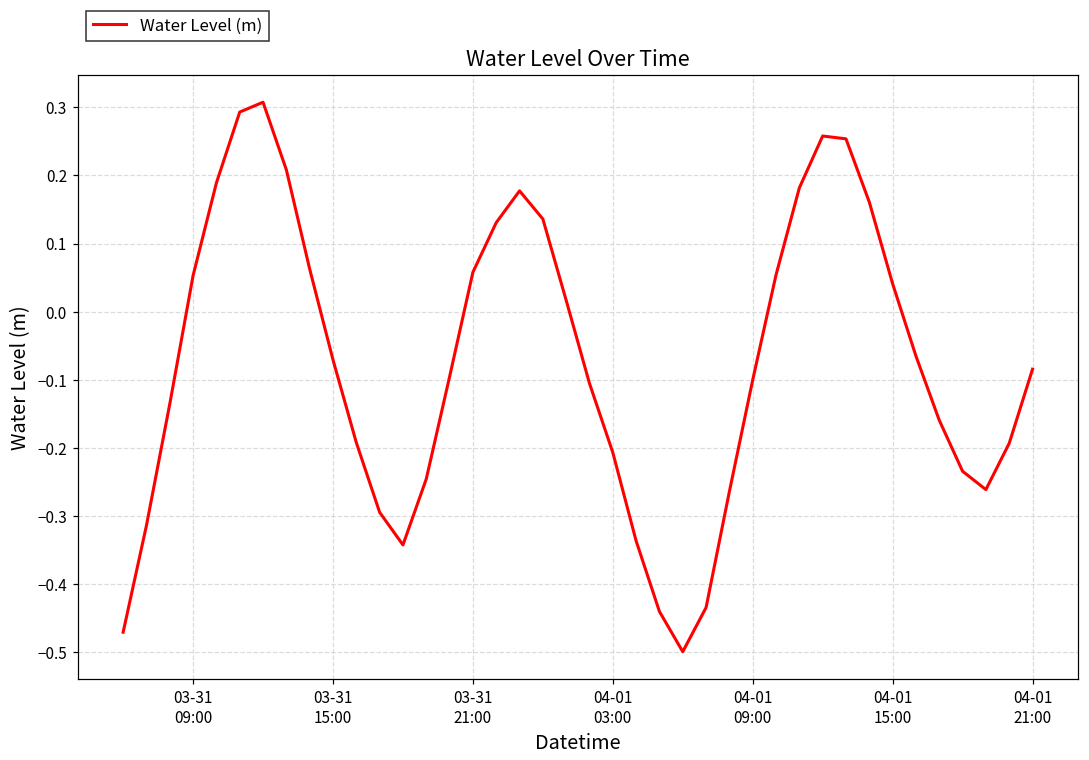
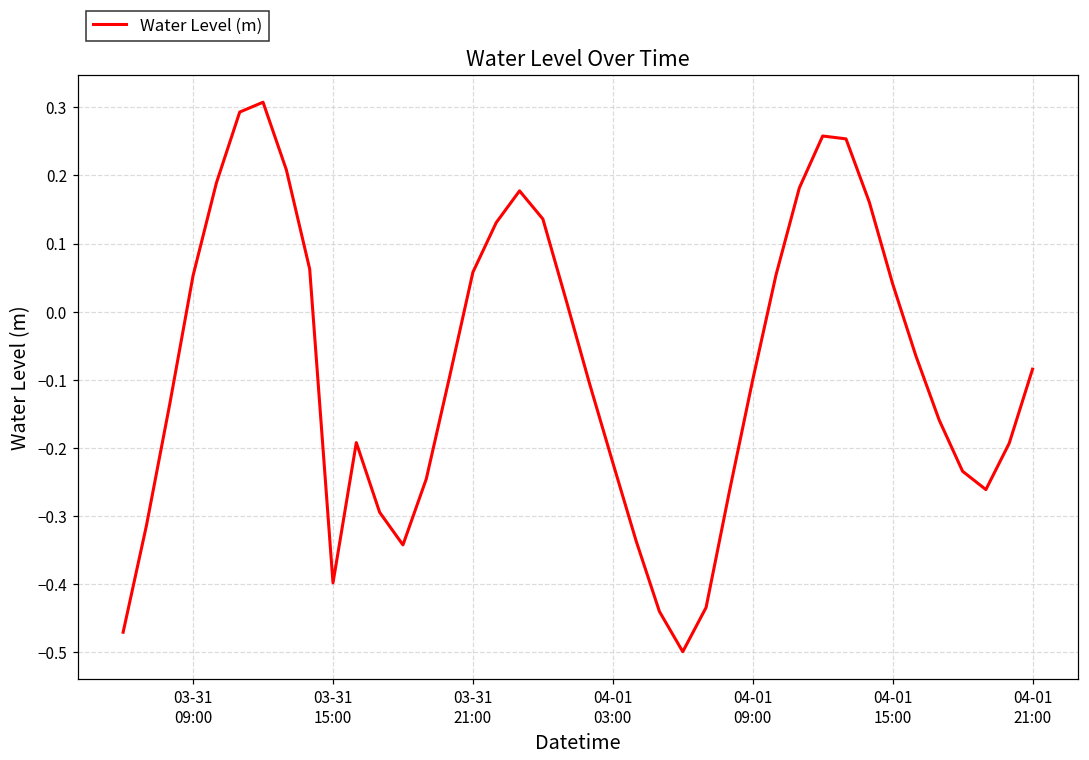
  {
    "03-31 09:00": 0.05,
-   "03-31 15:00": -0.07,
+   "03-31 15:00": -0.40,
    "03-31 21:00": 0.06,
-   "04-01 03:00": -0.21,
+   "04-01 03:00": -0.22,
    "04-01 09:00": -0.10,
    "04-01 15:00": 0.04,
    "04-01 21:00": -0.08
  }
